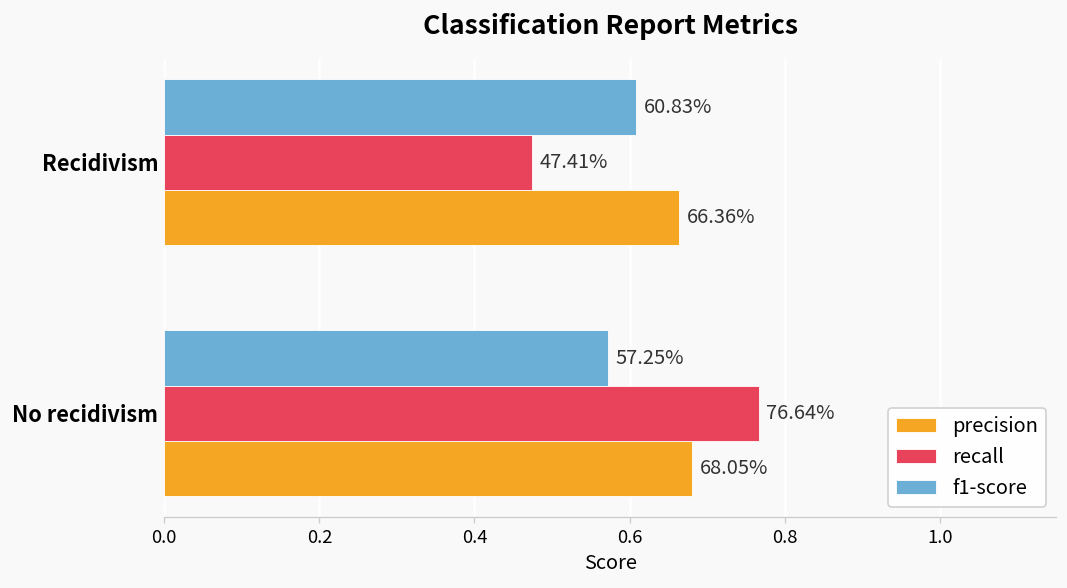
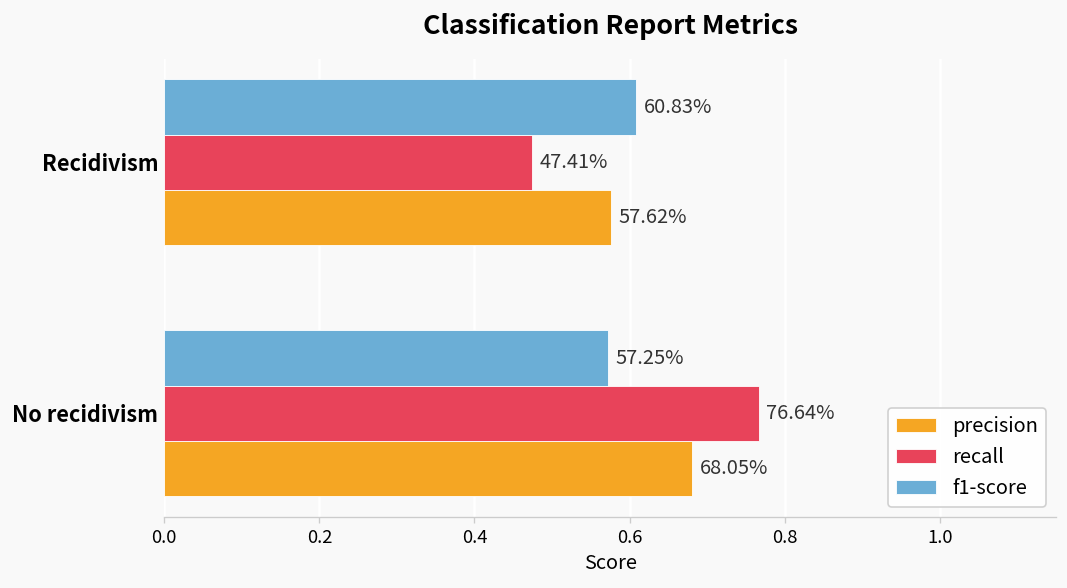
  {
    "precision": {
-     "Recidivism": "66.36%",
+     "Recidivism": "57.62%",
      "No recidivism": "68.05%"
    },
    "recall": {
      "Recidivism": "47.41%",
      "No recidivism": "76.64%"
    },
    "f1-score": {
      "Recidivism": "60.83%",
      "No recidivism": "57.25%"
    }
  }
